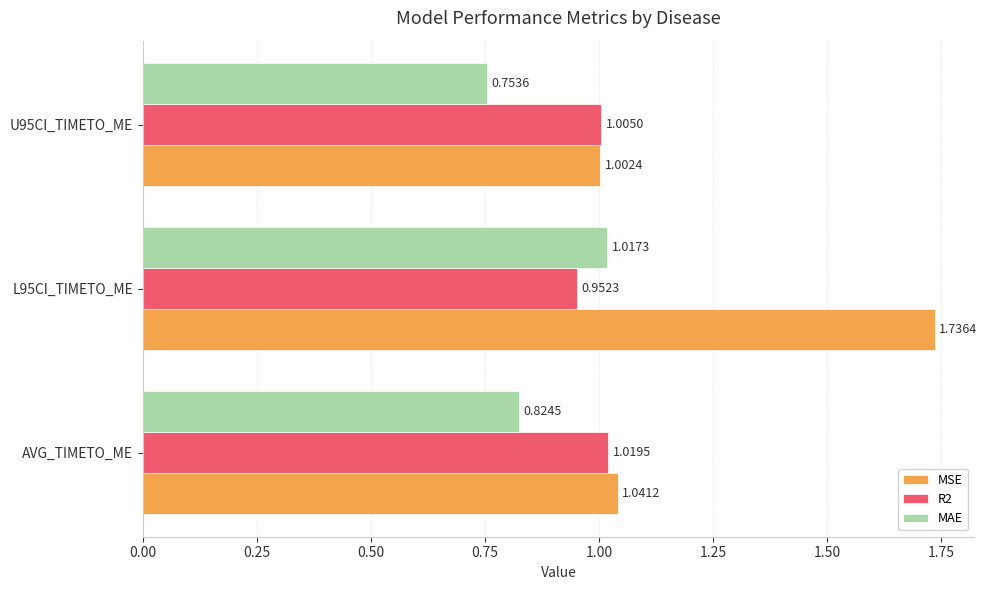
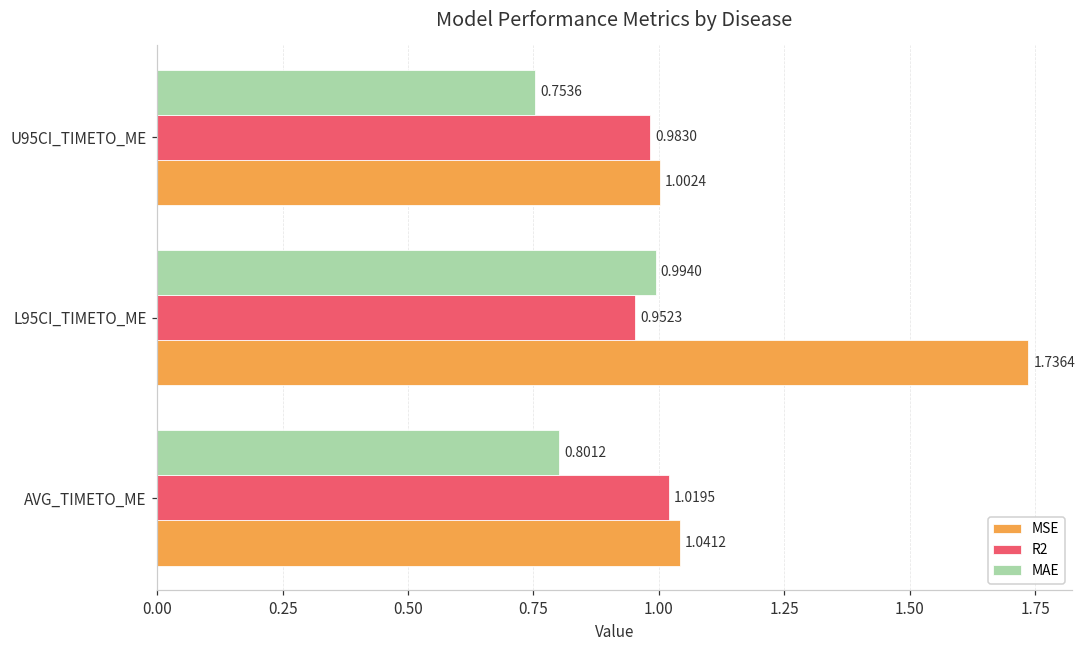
  {
    "MSE": {
      "U95CI_TIMETO_ME": 1.0024,
      "L95CI_TIMETO_ME": 1.7364,
      "AVG_TIMETO_ME": 1.0412
    },
    "R2": {
-     "U95CI_TIMETO_ME": 1.0050,
+     "U95CI_TIMETO_ME": 0.9830,
      "L95CI_TIMETO_ME": 0.9523,
      "AVG_TIMETO_ME": 1.0195
    },
    "MAE": {
      "U95CI_TIMETO_ME": 0.7536,
-     "L95CI_TIMETO_ME": 1.0173,
-     "AVG_TIMETO_ME": 0.8245
+     "L95CI_TIMETO_ME": 0.9940,
+     "AVG_TIMETO_ME": 0.8012
    }
  }
